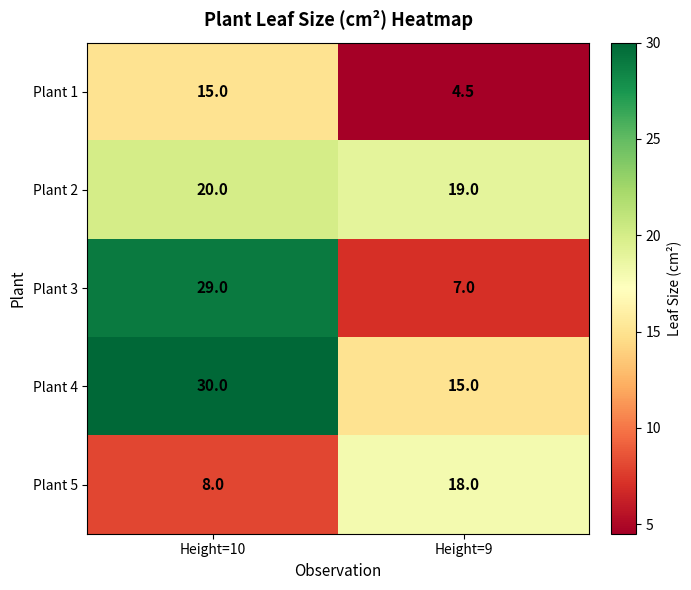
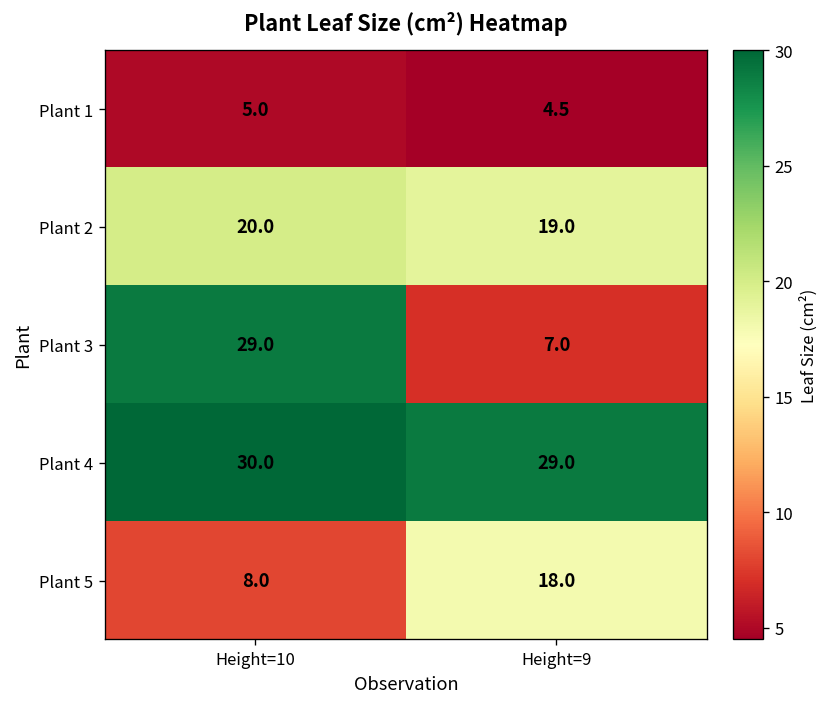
  {
    "Plant 1": {
-     "Height=10": 15.0,
+     "Height=10": 5.0,
      "Height=9": 4.5
    },
    "Plant 2": {
      "Height=10": 20.0,
      "Height=9": 19.0
    },
    "Plant 3": {
      "Height=10": 29.0,
      "Height=9": 7.0
    },
    "Plant 4": {
      "Height=10": 30.0,
-     "Height=9": 15.0
+     "Height=9": 29.0
    },
    "Plant 5": {
      "Height=10": 8.0,
      "Height=9": 18.0
    }
  }
